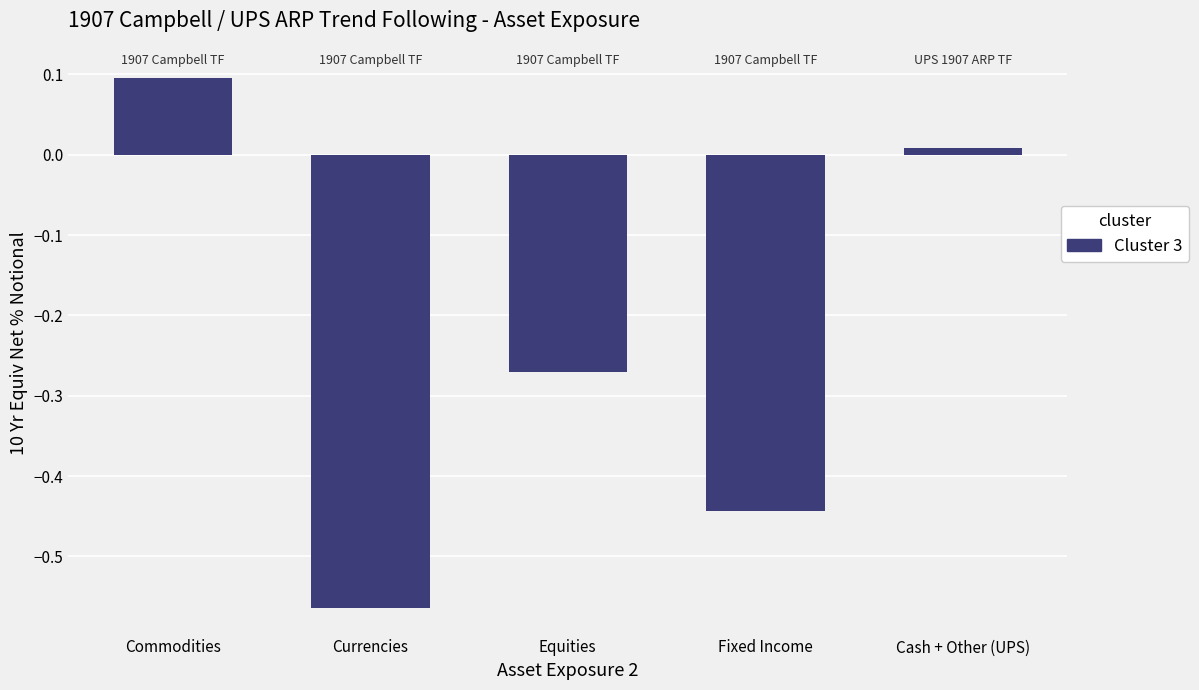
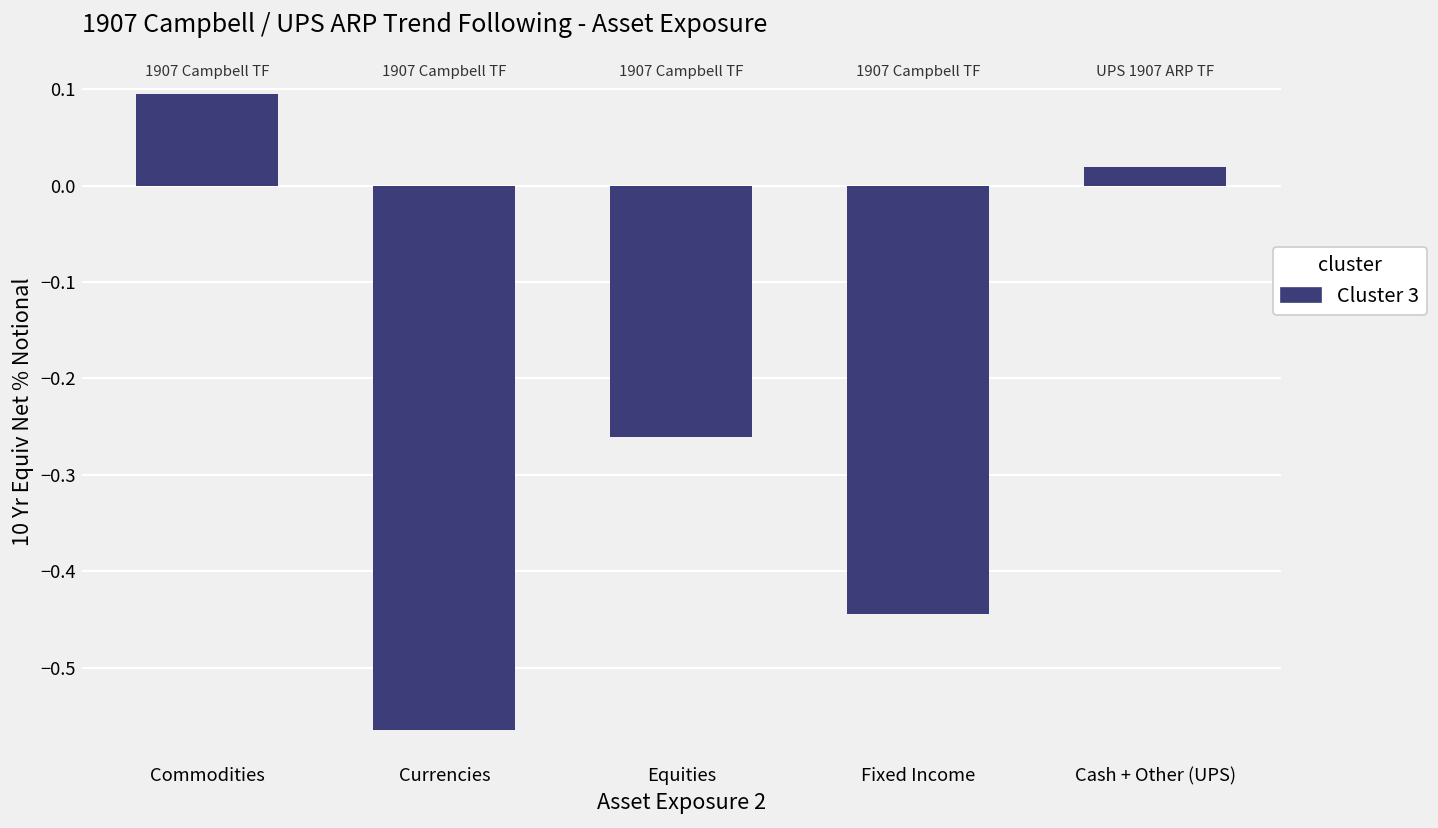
  {
    "Currencies": -0.56,
-   "Equities": -0.27,
+   "Equities": -0.26,
    "Fixed Income": -0.44,
-   "Cash + Other (UPS)": 0.01
+   "Cash + Other (UPS)": 0.02
  }
